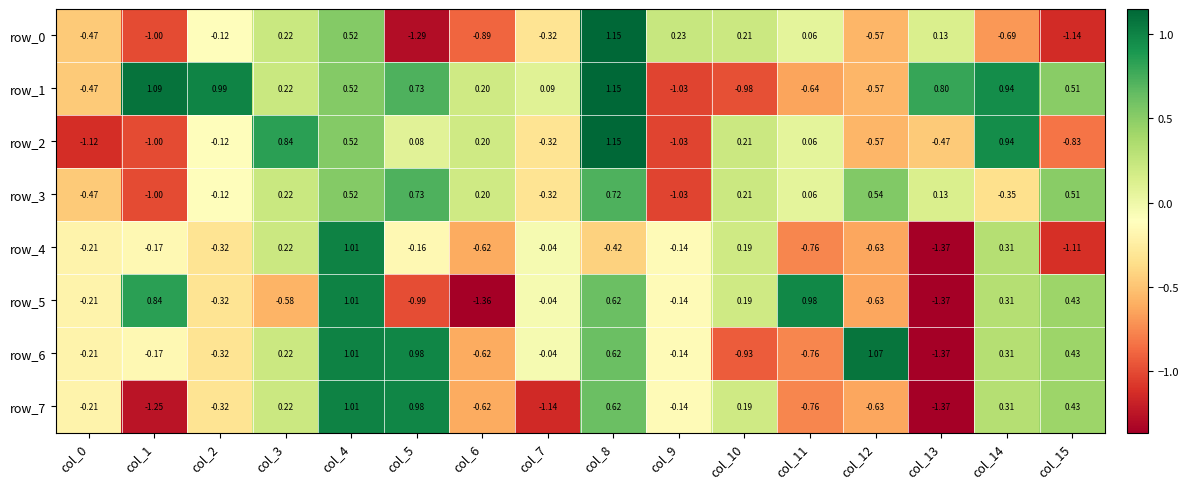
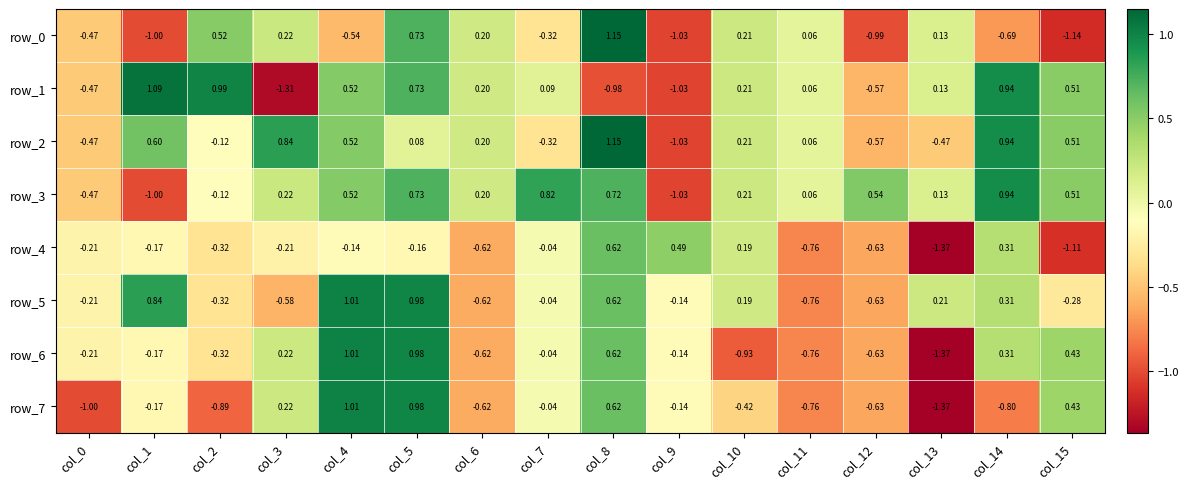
  {
    "row_0": {
      "col_0": -0.47,
      "col_1": -1.00,
-     "col_2": -0.12,
+     "col_2": 0.52,
      "col_3": 0.22,
-     "col_4": 0.52,
-     "col_5": -1.29,
-     "col_6": -0.89,
+     "col_4": -0.54,
+     "col_5": 0.73,
+     "col_6": 0.20,
      "col_7": -0.32,
      "col_8": 1.15,
-     "col_9": 0.23,
+     "col_9": -1.03,
      "col_10": 0.21,
      "col_11": 0.06,
-     "col_12": -0.57,
+     "col_12": -0.99,
      "col_13": 0.13,
      "col_14": -0.69,
      "col_15": -1.14
    },
    "row_1": {
      "col_0": -0.47,
      "col_1": 1.09,
      "col_2": 0.99,
-     "col_3": 0.22,
+     "col_3": -1.31,
      "col_4": 0.52,
      "col_5": 0.73,
      "col_6": 0.20,
      "col_7": 0.09,
-     "col_8": 1.15,
+     "col_8": -0.98,
      "col_9": -1.03,
-     "col_10": -0.98,
-     "col_11": -0.64,
+     "col_10": 0.21,
+     "col_11": 0.06,
      "col_12": -0.57,
-     "col_13": 0.80,
+     "col_13": 0.13,
      "col_14": 0.94,
      "col_15": 0.51
    },
    "row_2": {
-     "col_0": -1.12,
-     "col_1": -1.00,
+     "col_0": -0.47,
+     "col_1": 0.60,
      "col_2": -0.12,
      "col_3": 0.84,
      "col_4": 0.52,
      "col_5": 0.08,
      "col_6": 0.20,
      "col_7": -0.32,
      "col_8": 1.15,
      "col_9": -1.03,
      "col_10": 0.21,
      "col_11": 0.06,
      "col_12": -0.57,
      "col_13": -0.47,
      "col_14": 0.94,
-     "col_15": -0.83
+     "col_15": 0.51
    },
    "row_3": {
      "col_0": -0.47,
      "col_1": -1.00,
      "col_2": -0.12,
      "col_3": 0.22,
      "col_4": 0.52,
      "col_5": 0.73,
      "col_6": 0.20,
-     "col_7": -0.32,
+     "col_7": 0.82,
      "col_8": 0.72,
      "col_9": -1.03,
      "col_10": 0.21,
      "col_11": 0.06,
      "col_12": 0.54,
      "col_13": 0.13,
-     "col_14": -0.35,
+     "col_14": 0.94,
      "col_15": 0.51
    },
    "row_4": {
      "col_0": -0.21,
      "col_1": -0.17,
      "col_2": -0.32,
-     "col_3": 0.22,
-     "col_4": 1.01,
+     "col_3": -0.21,
+     "col_4": -0.14,
      "col_5": -0.16,
      "col_6": -0.62,
      "col_7": -0.04,
-     "col_8": -0.42,
-     "col_9": -0.14,
+     "col_8": 0.62,
+     "col_9": 0.49,
      "col_10": 0.19,
      "col_11": -0.76,
      "col_12": -0.63,
      "col_13": -1.37,
      "col_14": 0.31,
      "col_15": -1.11
    },
    "row_5": {
      "col_0": -0.21,
      "col_1": 0.84,
      "col_2": -0.32,
      "col_3": -0.58,
      "col_4": 1.01,
-     "col_5": -0.99,
-     "col_6": -1.36,
+     "col_5": 0.98,
+     "col_6": -0.62,
      "col_7": -0.04,
      "col_8": 0.62,
      "col_9": -0.14,
      "col_10": 0.19,
-     "col_11": 0.98,
+     "col_11": -0.76,
      "col_12": -0.63,
-     "col_13": -1.37,
+     "col_13": 0.21,
      "col_14": 0.31,
-     "col_15": 0.43
+     "col_15": -0.28
    },
    "row_6": {
      "col_0": -0.21,
      "col_1": -0.17,
      "col_2": -0.32,
      "col_3": 0.22,
      "col_4": 1.01,
      "col_5": 0.98,
      "col_6": -0.62,
      "col_7": -0.04,
      "col_8": 0.62,
      "col_9": -0.14,
      "col_10": -0.93,
      "col_11": -0.76,
-     "col_12": 1.07,
+     "col_12": -0.63,
      "col_13": -1.37,
      "col_14": 0.31,
      "col_15": 0.43
    },
    "row_7": {
-     "col_0": -0.21,
-     "col_1": -1.25,
-     "col_2": -0.32,
+     "col_0": -1.00,
+     "col_1": -0.17,
+     "col_2": -0.89,
      "col_3": 0.22,
      "col_4": 1.01,
      "col_5": 0.98,
      "col_6": -0.62,
-     "col_7": -1.14,
+     "col_7": -0.04,
      "col_8": 0.62,
      "col_9": -0.14,
-     "col_10": 0.19,
+     "col_10": -0.42,
      "col_11": -0.76,
      "col_12": -0.63,
      "col_13": -1.37,
-     "col_14": 0.31,
+     "col_14": -0.80,
      "col_15": 0.43
    }
  }
